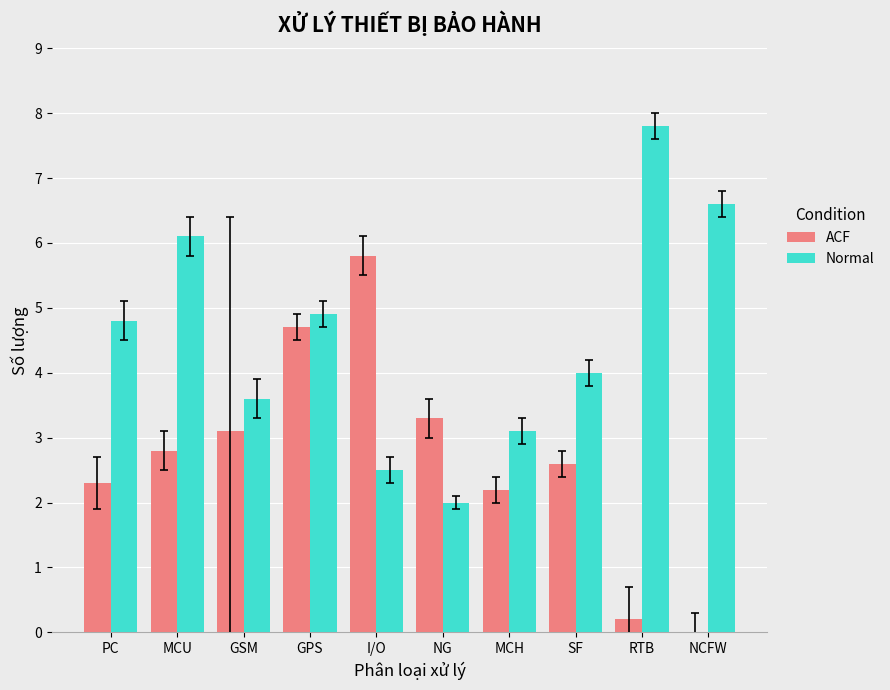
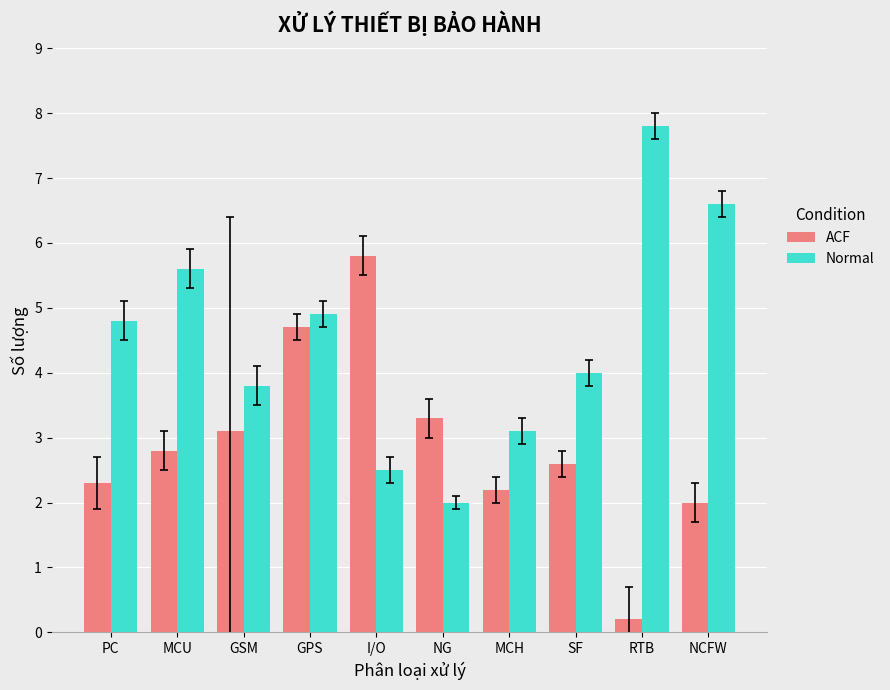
  {
    "ACF": {
      "PC": 2.3,
      "MCU": 2.8,
      "GSM": 3.1,
      "GPS": 4.7,
      "I/O": 5.8,
      "NG": 3.3,
      "MCH": 2.2,
      "SF": 2.6,
      "RTB": 0.2,
-     "NCFW": 0
+     "NCFW": 2
    },
    "Normal": {
      "PC": 4.8,
-     "MCU": 6.1,
-     "GSM": 3.6,
+     "MCU": 5.6,
+     "GSM": 3.8,
      "GPS": 4.9,
      "I/O": 2.5,
      "NG": 2.0,
      "MCH": 3.1,
      "SF": 4.0,
      "RTB": 7.8,
      "NCFW": 6.6
    }
  }
